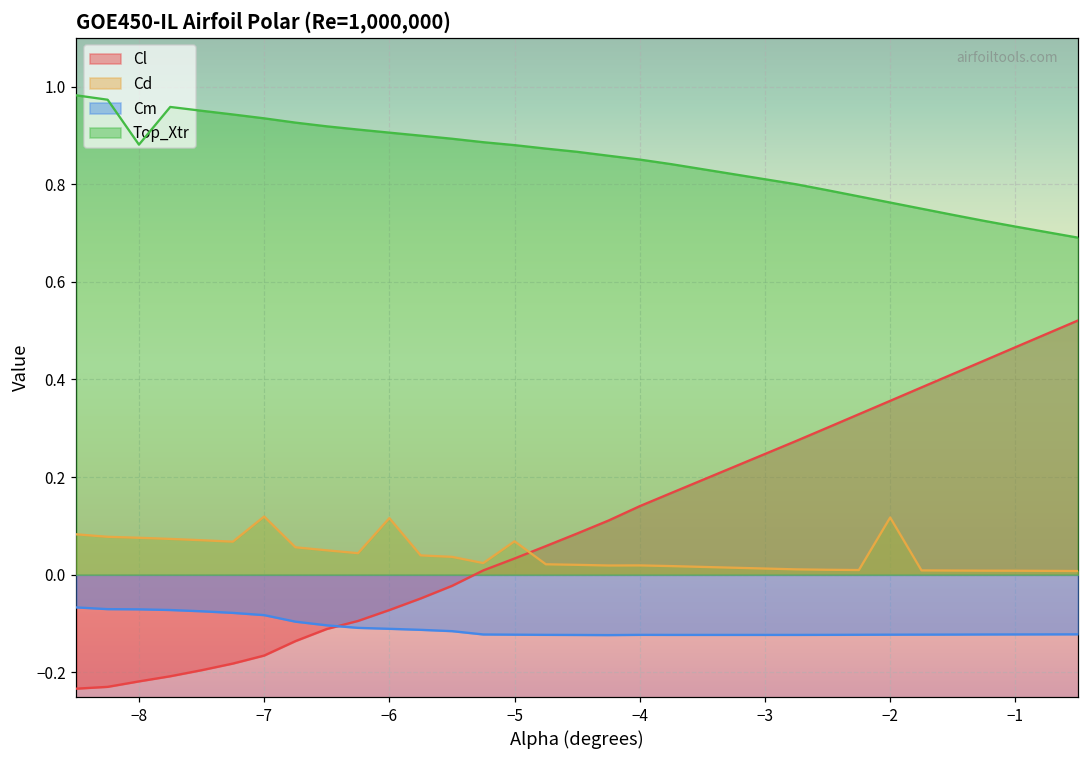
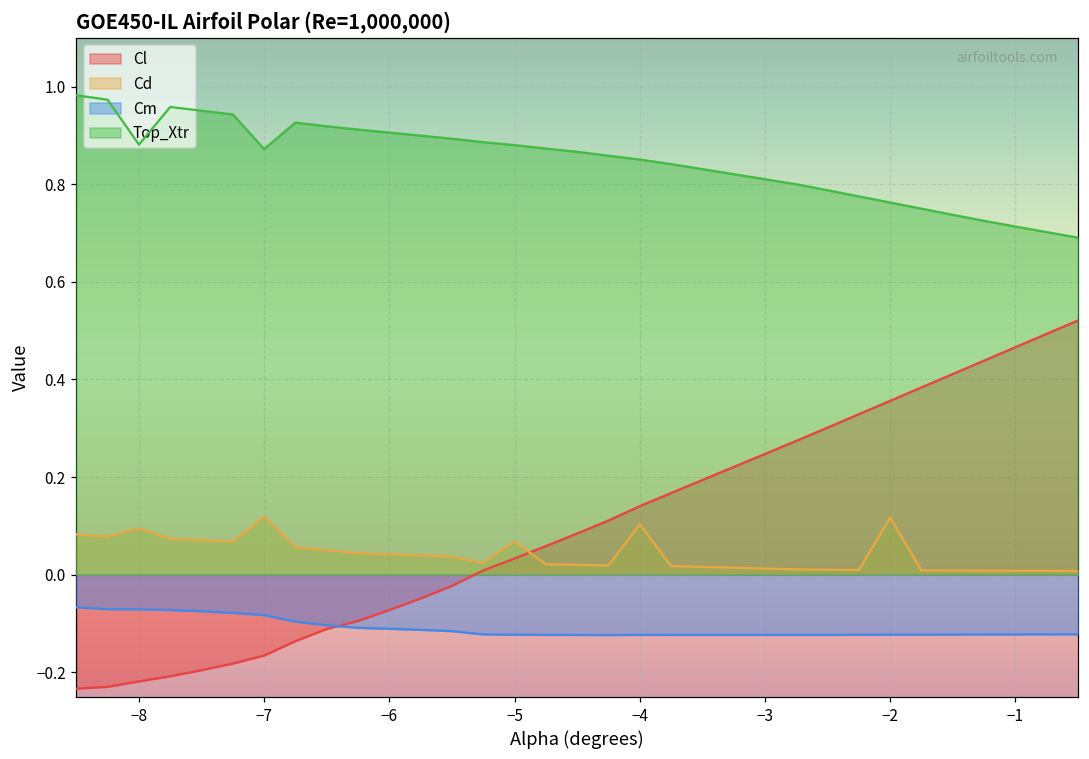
  {
    "Cd": {
-     "−8": 0.08,
+     "−8": 0.10,
      "−7": 0.12,
-     "−6": 0.12,
+     "−6": 0.04,
      "−5": 0.07,
-     "−4": 0.02,
+     "−4": 0.10,
      "−2": 0.12,
      "−1": 0.01
    },
    "Top_Xtr": {
      "−8": 0.88,
-     "−7": 0.93,
+     "−7": 0.87,
      "−6": 0.91,
      "−5": 0.88,
      "−4": 0.85,
      "−2": 0.76,
      "−1": 0.71
    }
  }
